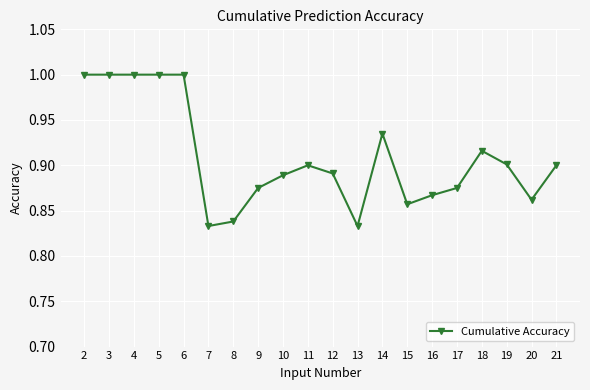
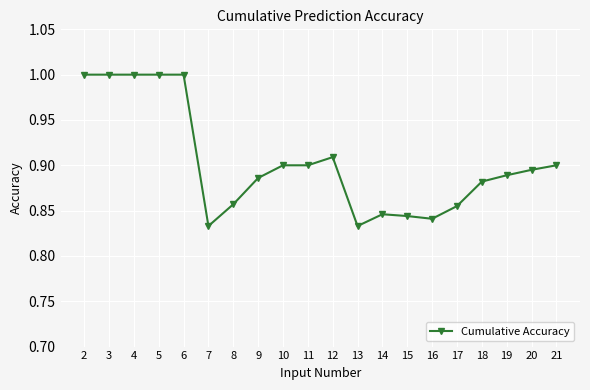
  {
    "2": 1.00,
    "3": 1.00,
    "4": 1.00,
    "5": 1.00,
    "6": 1.00,
    "7": 0.83,
-   "8": 0.84,
-   "9": 0.88,
-   "10": 0.89,
+   "8": 0.86,
+   "9": 0.89,
+   "10": 0.90,
    "11": 0.90,
-   "12": 0.89,
+   "12": 0.91,
    "13": 0.83,
-   "14": 0.94,
-   "15": 0.86,
-   "16": 0.87,
-   "17": 0.88,
-   "18": 0.92,
-   "19": 0.90,
-   "20": 0.86,
+   "14": 0.85,
+   "15": 0.84,
+   "16": 0.84,
+   "17": 0.86,
+   "18": 0.88,
+   "19": 0.89,
+   "20": 0.90,
    "21": 0.90
  }
